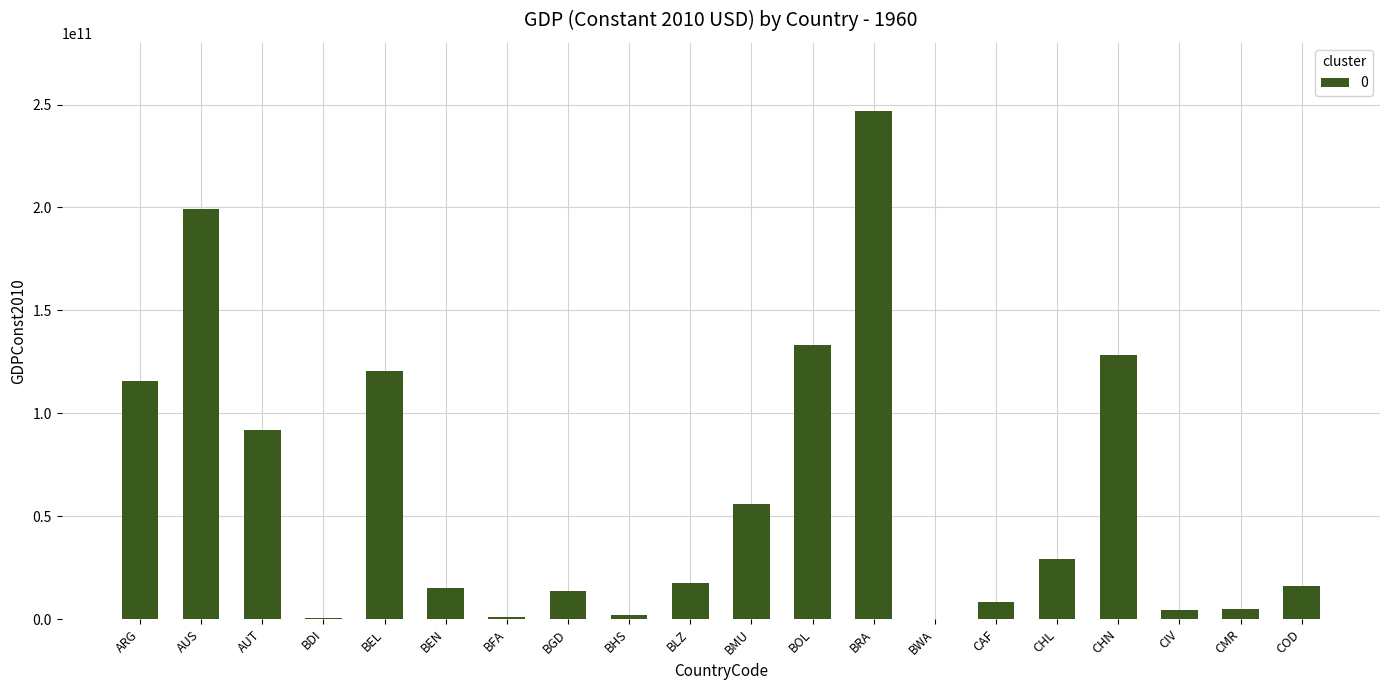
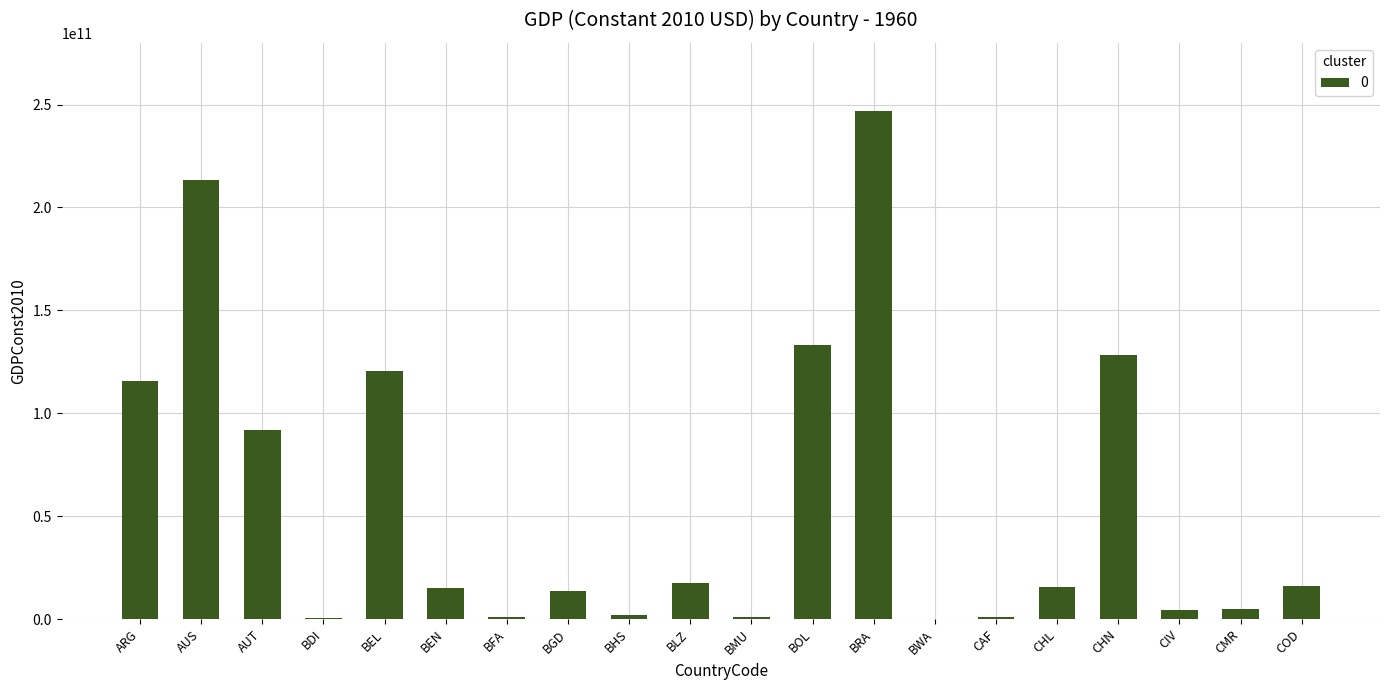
  {
    "ARG": 116000000000,
-   "AUS": 199000000000,
+   "AUS": 213000000000,
    "AUT": 92000000000,
    "BEL": 121000000000,
    "BEN": 15000000000,
    "BGD": 14000000000,
    "BHS": 2000000000,
    "BLZ": 18000000000,
-   "BMU": 56000000000,
+   "BMU": 1000000000,
    "BOL": 133000000000,
    "BRA": 247000000000,
-   "CAF": 8000000000,
-   "CHL": 29000000000,
+   "CAF": 1000000000,
+   "CHL": 15000000000,
    "CHN": 128000000000,
    "CIV": 4000000000,
    "CMR": 5000000000,
    "COD": 16000000000
  }
